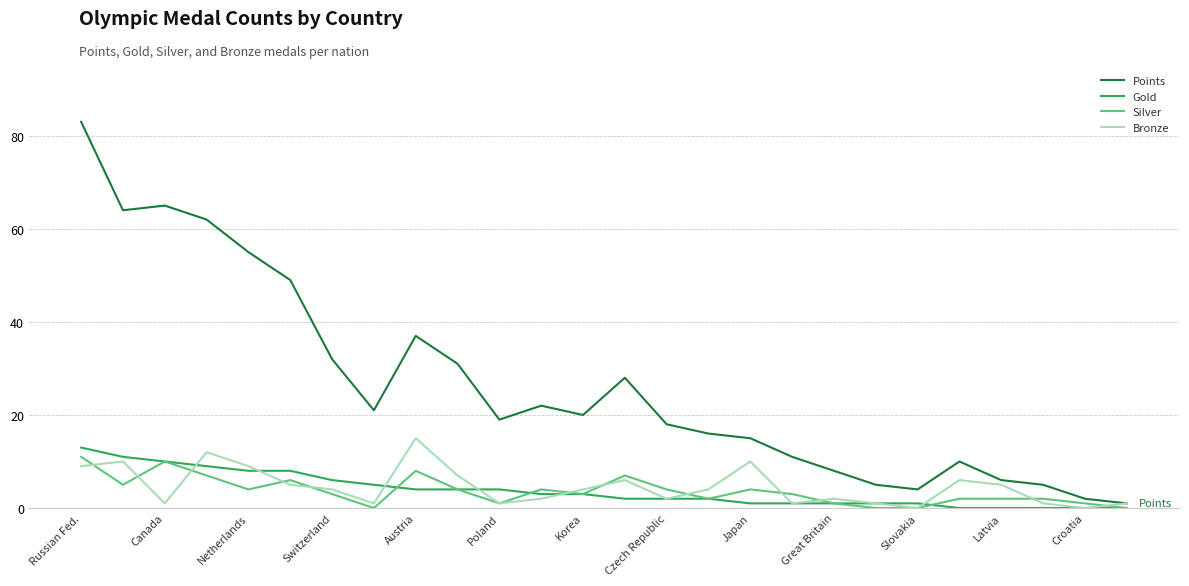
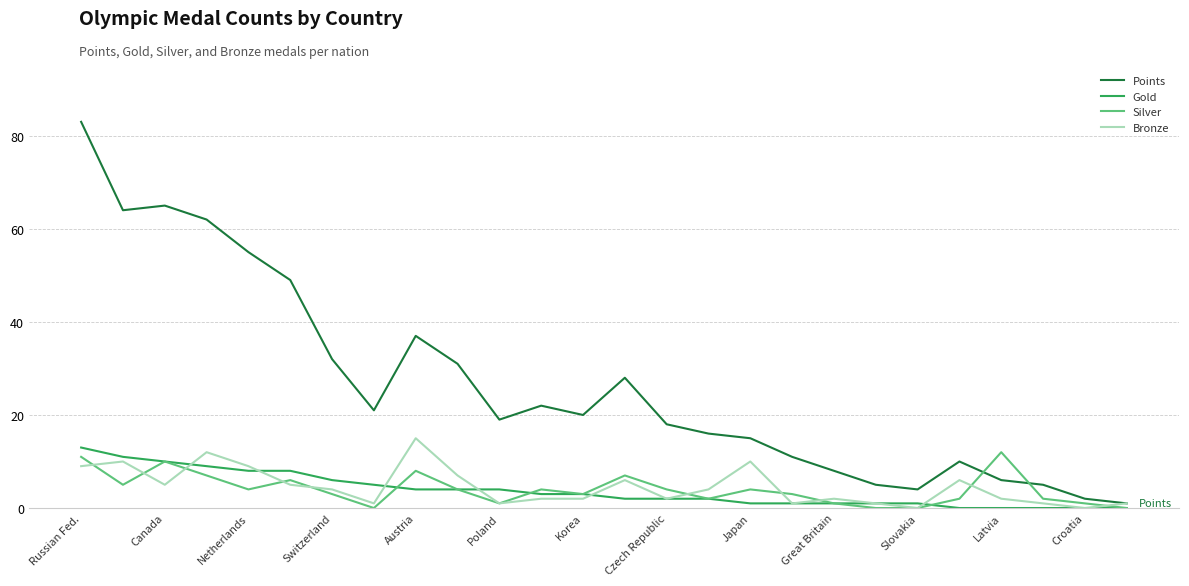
  {
    "Silver": {
      "Russian Fed.": 11,
      "Netherlands": 4,
      "Switzerland": 3,
      "Austria": 8,
      "Czech Republic": 4,
      "Japan": 4,
-     "Latvia": 2,
+     "Latvia": 12,
      "Croatia": 1
    },
    "Bronze": {
      "Russian Fed.": 9,
-     "Canada": 1,
+     "Canada": 5,
      "Netherlands": 9,
      "Switzerland": 4,
      "Austria": 15,
-     "Korea": 4,
+     "Korea": 2,
      "Japan": 10,
      "Great Britain": 2,
-     "Latvia": 5
+     "Latvia": 2
    }
  }
